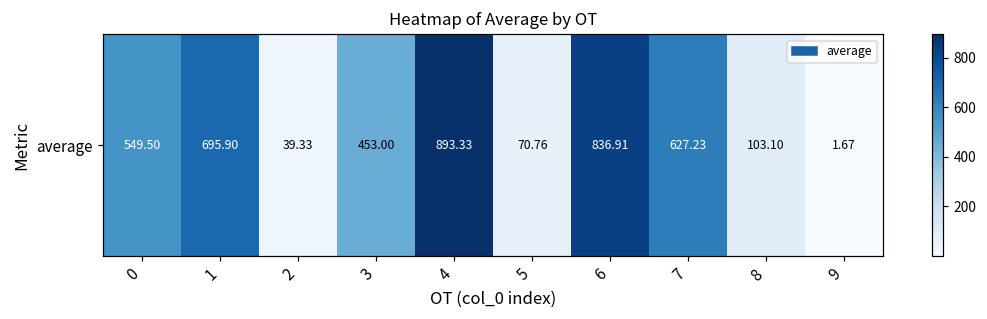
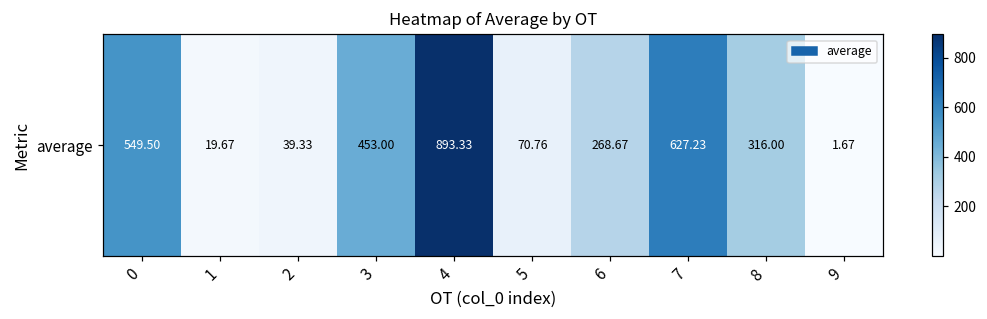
  {
    "average": {
      "0": 549.50,
-     "1": 695.90,
+     "1": 19.67,
      "2": 39.33,
      "3": 453.00,
      "4": 893.33,
      "5": 70.76,
-     "6": 836.91,
+     "6": 268.67,
      "7": 627.23,
-     "8": 103.10,
+     "8": 316.00,
      "9": 1.67
    }
  }
